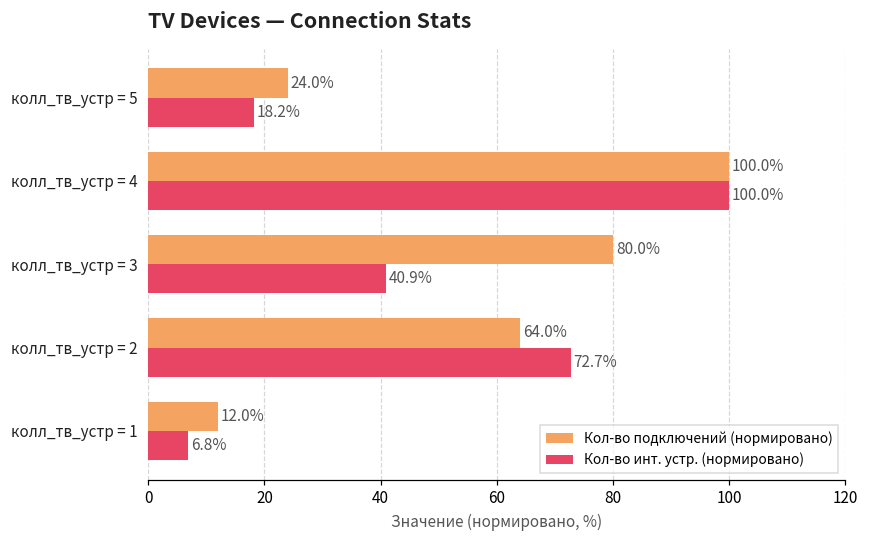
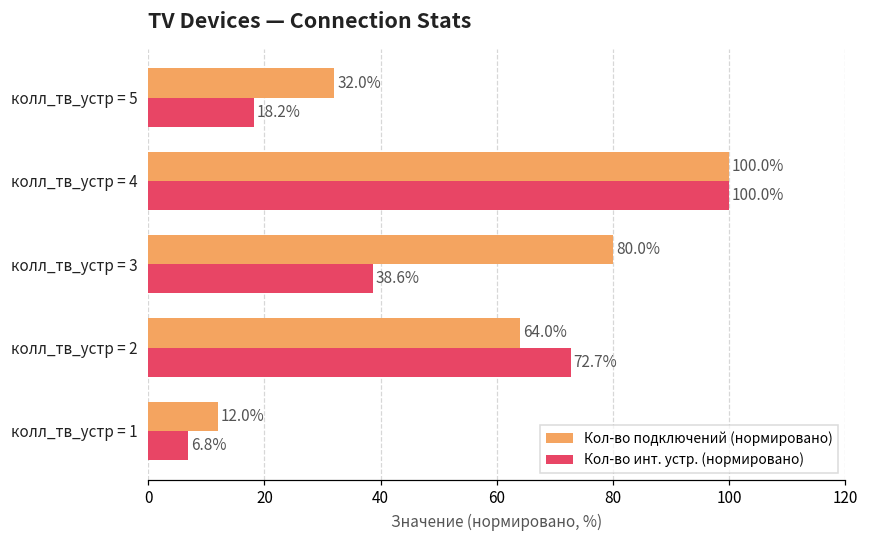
  {
    "Кол-во подключений (нормировано)": {
-     "колл_тв_устр = 5": "24.0%",
+     "колл_тв_устр = 5": "32.0%",
      "колл_тв_устр = 4": "100.0%",
      "колл_тв_устр = 3": "80.0%",
      "колл_тв_устр = 2": "64.0%",
      "колл_тв_устр = 1": "12.0%"
    },
    "Кол-во инт. устр. (нормировано)": {
      "колл_тв_устр = 5": "18.2%",
      "колл_тв_устр = 4": "100.0%",
-     "колл_тв_устр = 3": "40.9%",
+     "колл_тв_устр = 3": "38.6%",
      "колл_тв_устр = 2": "72.7%",
      "колл_тв_устр = 1": "6.8%"
    }
  }
